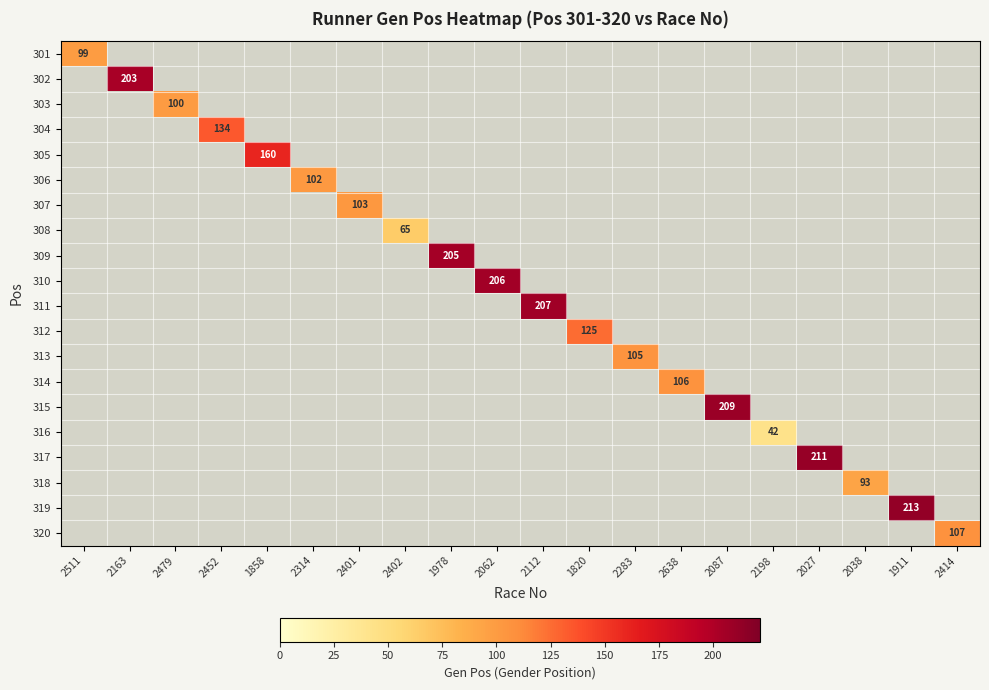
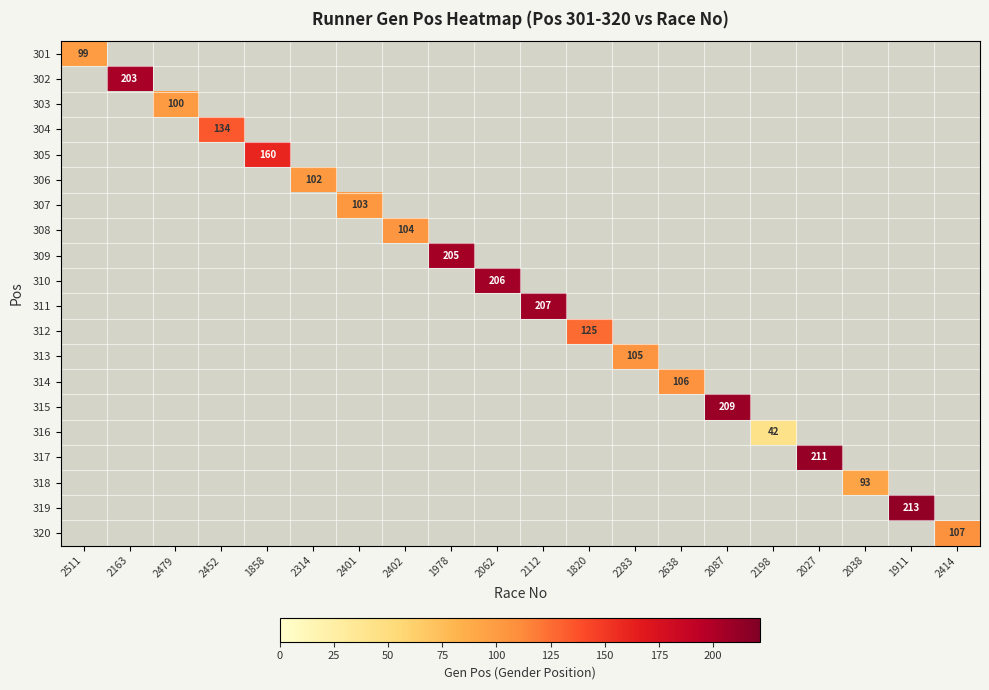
  {
    "301": {
      "2511": 99
    },
    "302": {
      "2163": 203
    },
    "303": {
      "2479": 100
    },
    "304": {
      "2452": 134
    },
    "305": {
      "1858": 160
    },
    "306": {
      "2314": 102
    },
    "307": {
      "2401": 103
    },
    "308": {
-     "2402": 65
+     "2402": 104
    },
    "309": {
      "1978": 205
    },
    "310": {
      "2062": 206
    },
    "311": {
      "2112": 207
    },
    "312": {
      "1820": 125
    },
    "313": {
      "2283": 105
    },
    "314": {
      "2638": 106
    },
    "315": {
      "2087": 209
    },
    "316": {
      "2198": 42
    },
    "317": {
      "2027": 211
    },
    "318": {
      "2038": 93
    },
    "319": {
      "1911": 213
    },
    "320": {
      "2414": 107
    }
  }
